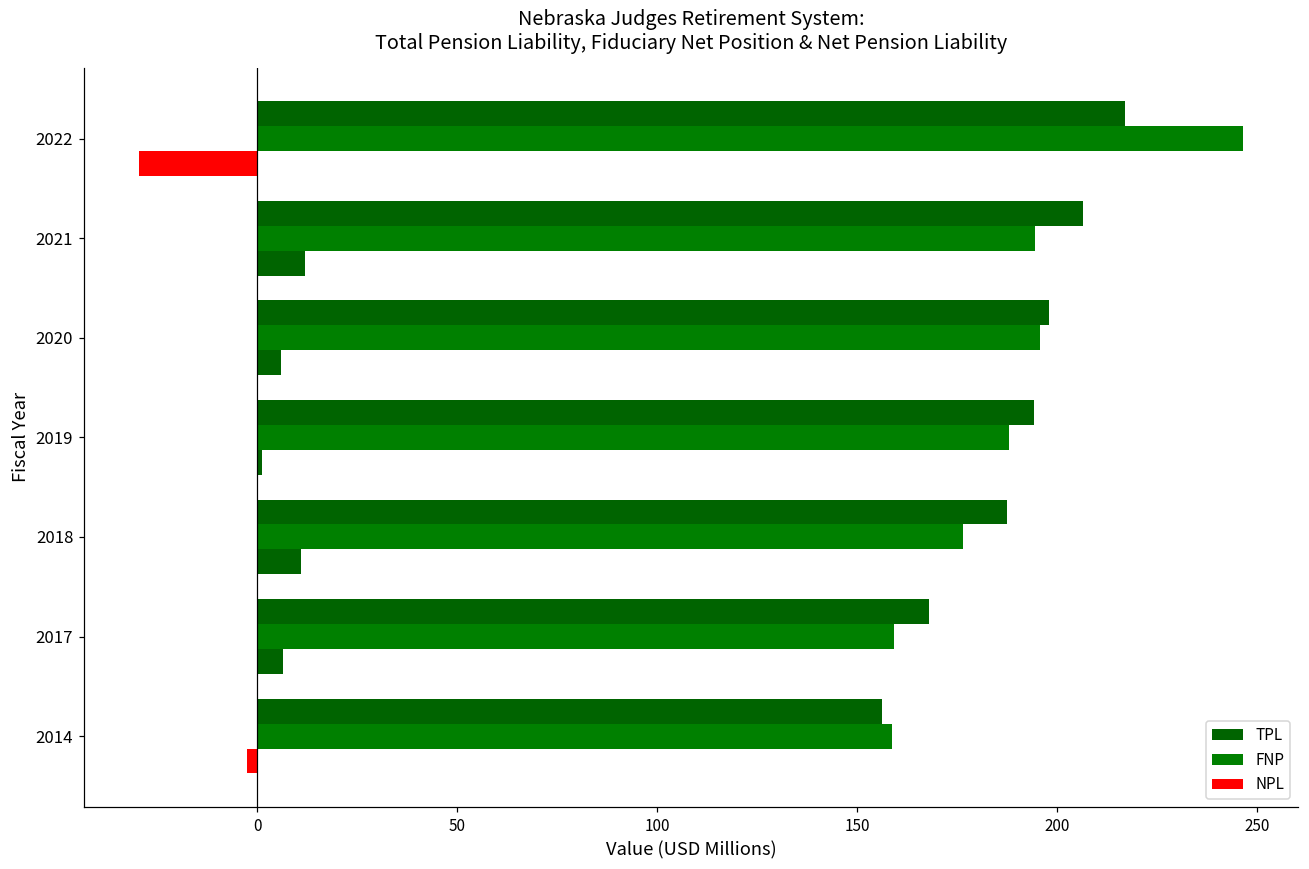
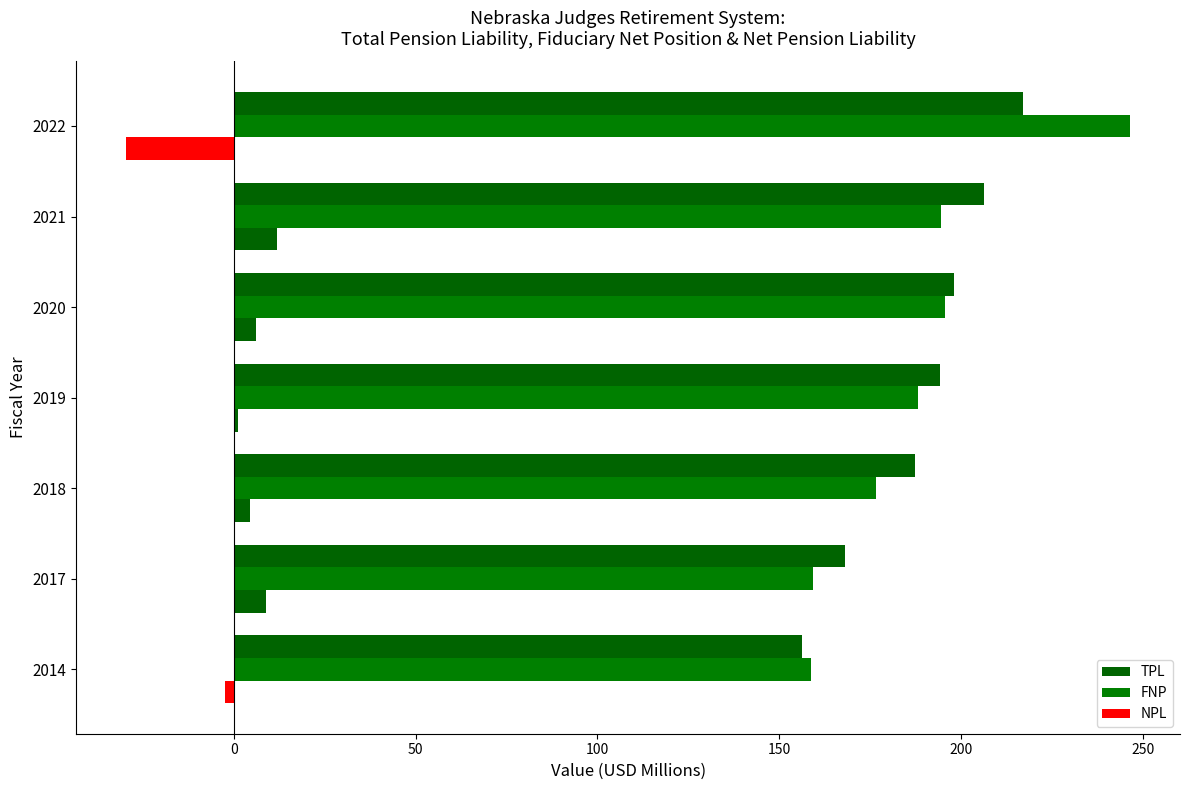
  {
    "NPL": {
      "2022": -30,
      "2021": 12,
      "2020": 6,
      "2019": 1,
-     "2018": 11,
-     "2017": 7,
+     "2018": 5,
+     "2017": 9,
      "2014": -2
    }
  }
